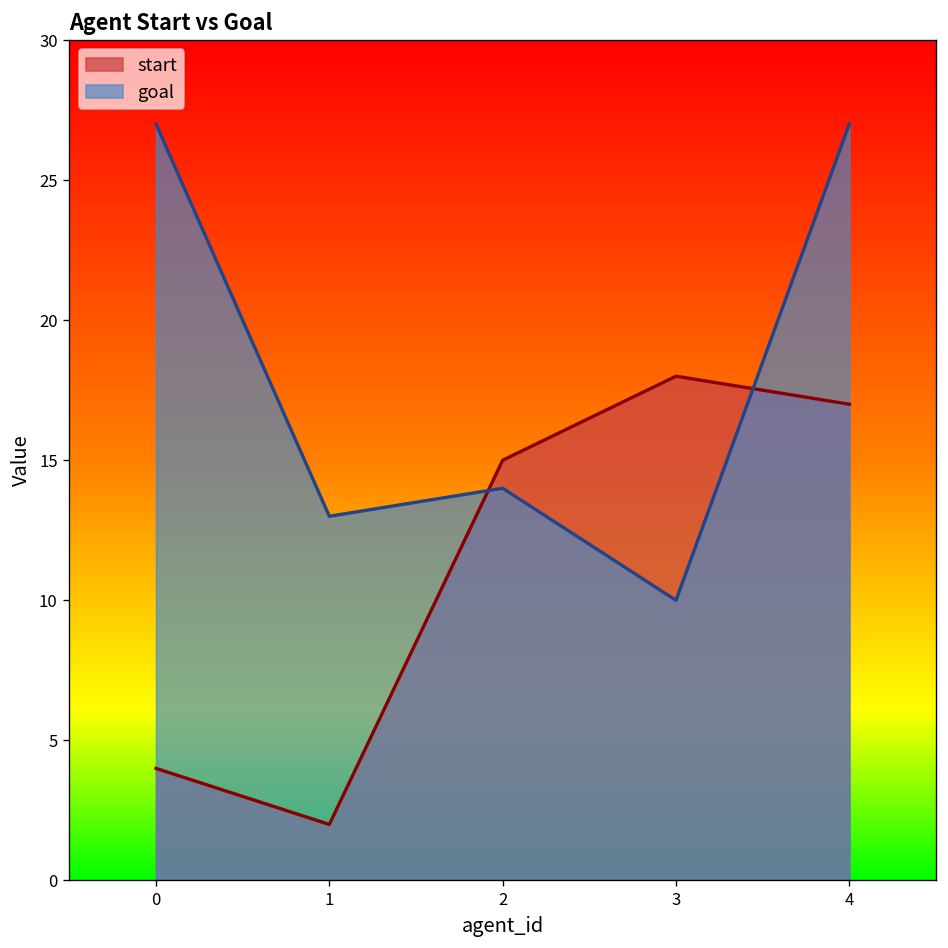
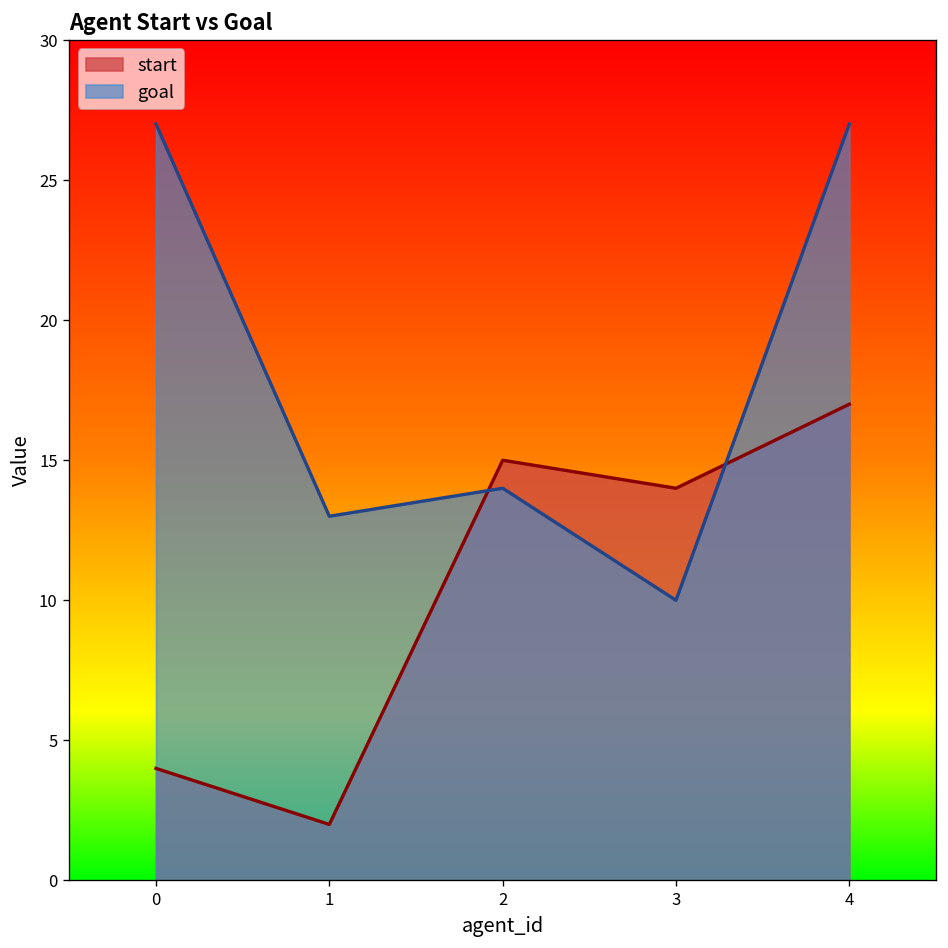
  {
    "start": {
      "0": 4,
      "1": 2,
      "2": 15,
-     "3": 18,
+     "3": 14,
      "4": 17
    },
    "goal": {
      "0": 27,
      "1": 13,
      "2": 14,
      "3": 10,
      "4": 27
    }
  }
